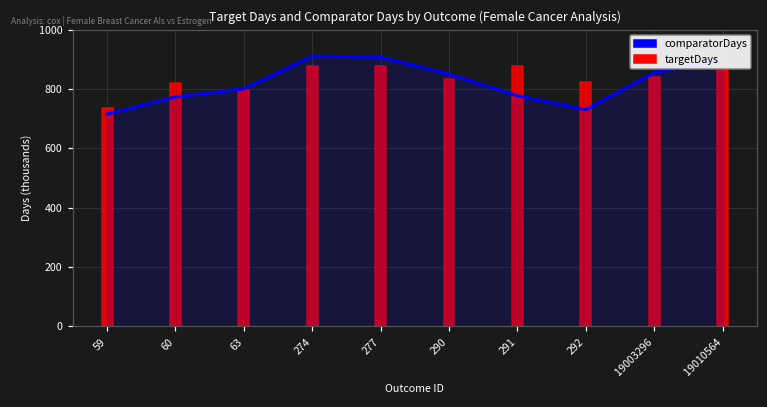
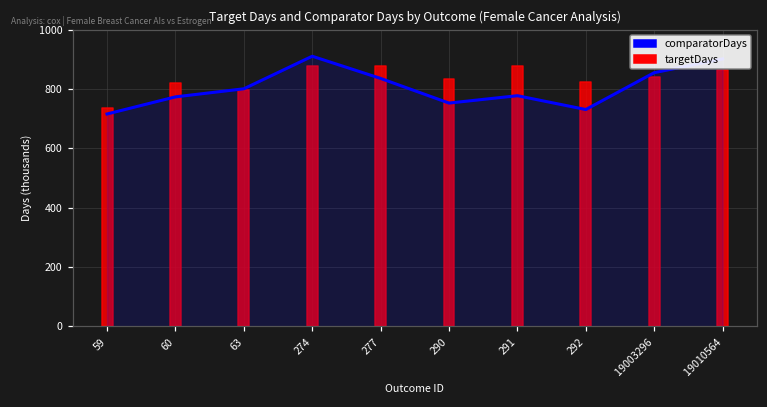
  {
    "comparatorDays": {
      "59": 720,
      "60": 770,
      "63": 800,
      "274": 910,
-     "277": 910,
-     "290": 850,
+     "277": 840,
+     "290": 750,
      "291": 780,
      "292": 730,
      "19003296": 860
    }
  }
